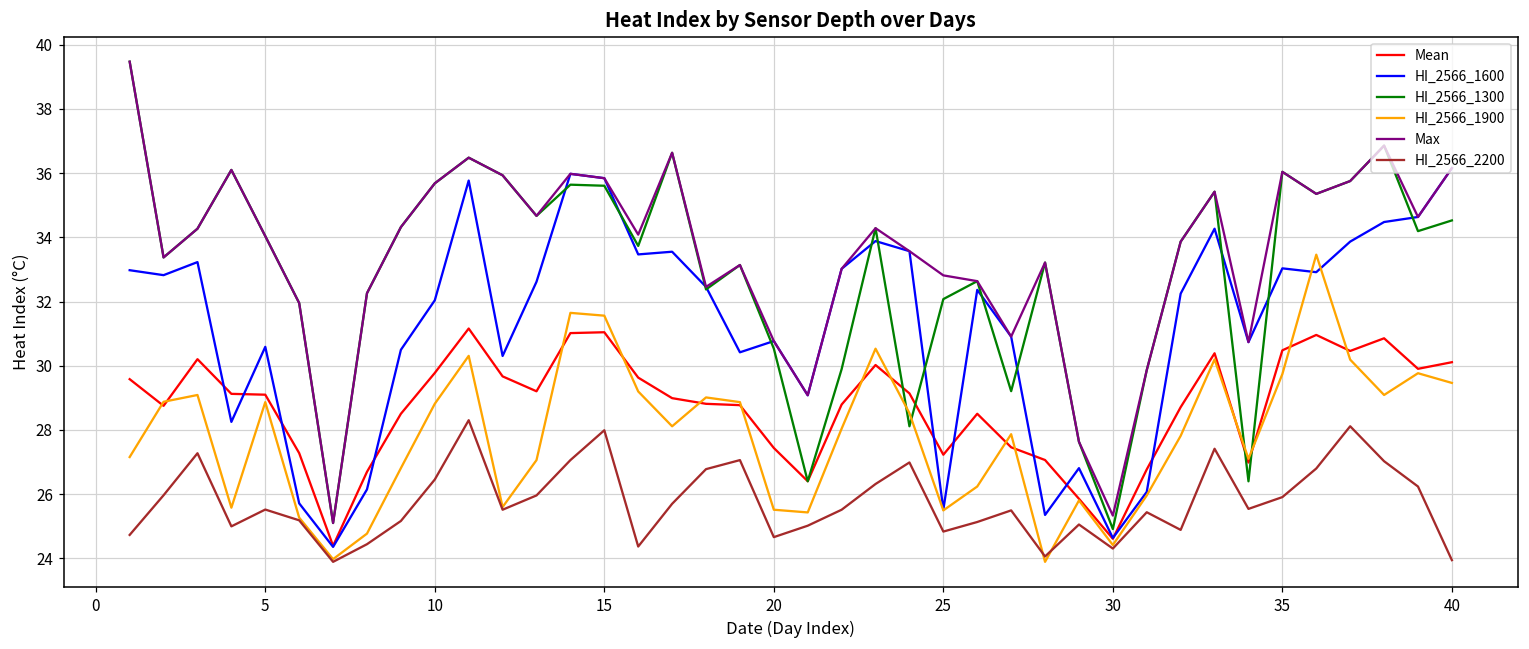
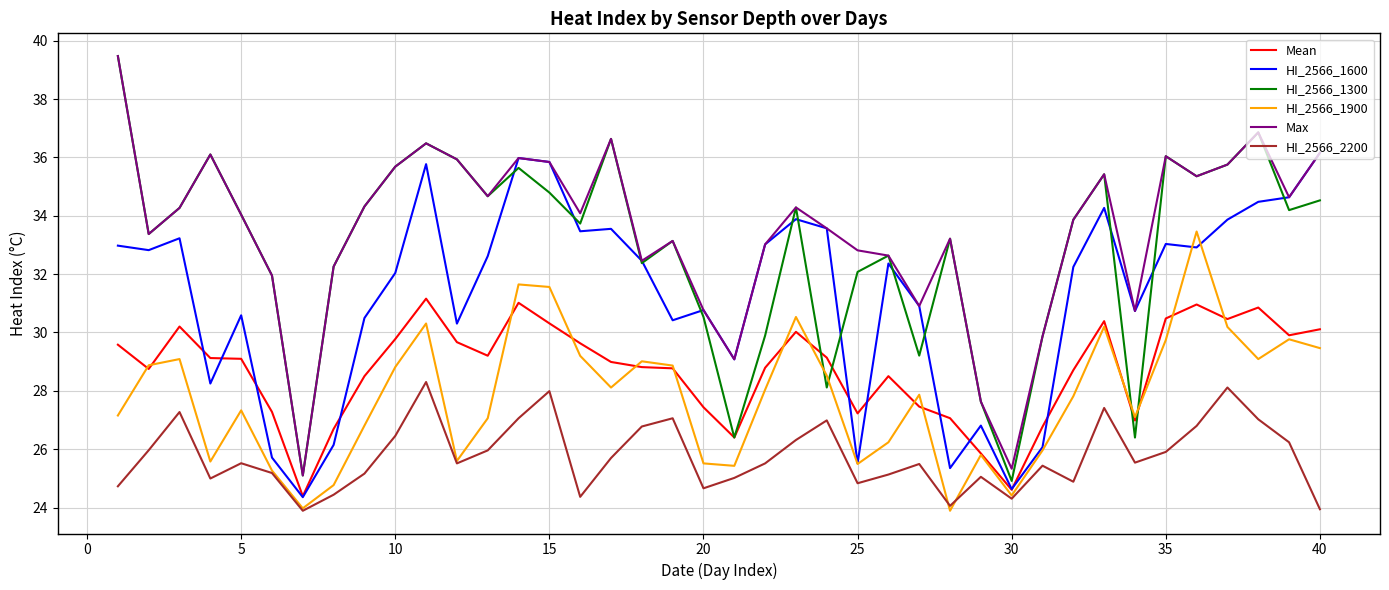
  {
    "Mean": {
      "5": 29.1,
      "10": 29.8,
-     "15": 31.0,
+     "15": 30.3,
      "20": 27.4,
      "25": 27.2,
      "35": 30.5,
      "40": 30.1
    },
    "HI_2566_1600": {
      "5": 30.6,
      "10": 32.0,
      "35": 33.0
    },
    "HI_2566_1300": {
-     "15": 35.6,
+     "15": 34.8,
      "20": 30.5,
      "25": 32.1,
      "30": 24.9,
      "40": 34.5
    },
    "HI_2566_1900": {
-     "5": 28.9,
+     "5": 27.3,
      "10": 28.8,
      "15": 31.6,
      "20": 25.5,
      "30": 24.4,
      "35": 29.7,
      "40": 29.5
    },
    "Max": {
      "25": 32.8,
      "30": 25.3
    },
    "HI_2566_2200": {
      "5": 25.5,
      "10": 26.5,
      "15": 28.0,
      "20": 24.7,
      "25": 24.8,
      "30": 24.3,
      "35": 25.9,
      "40": 23.9
    }
  }
